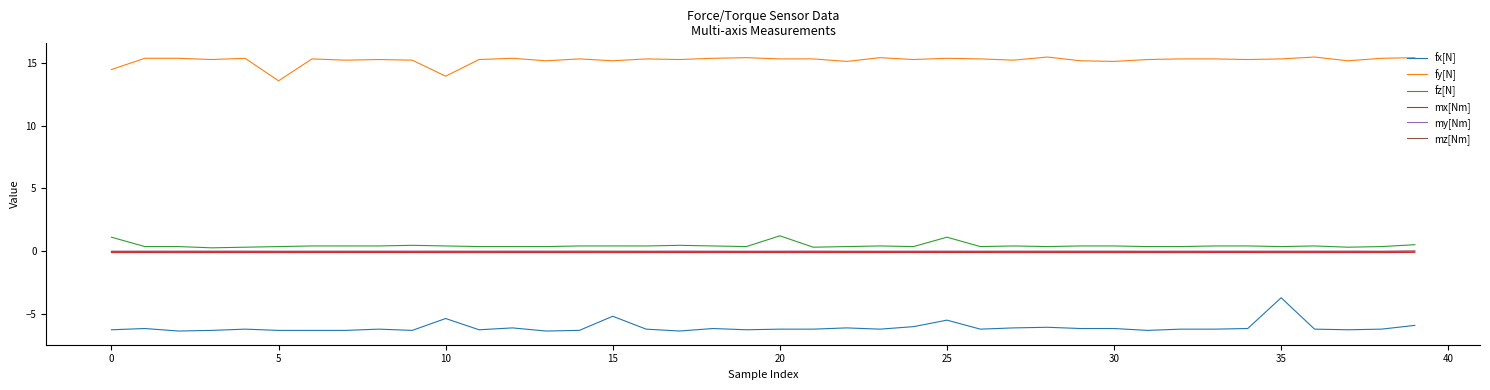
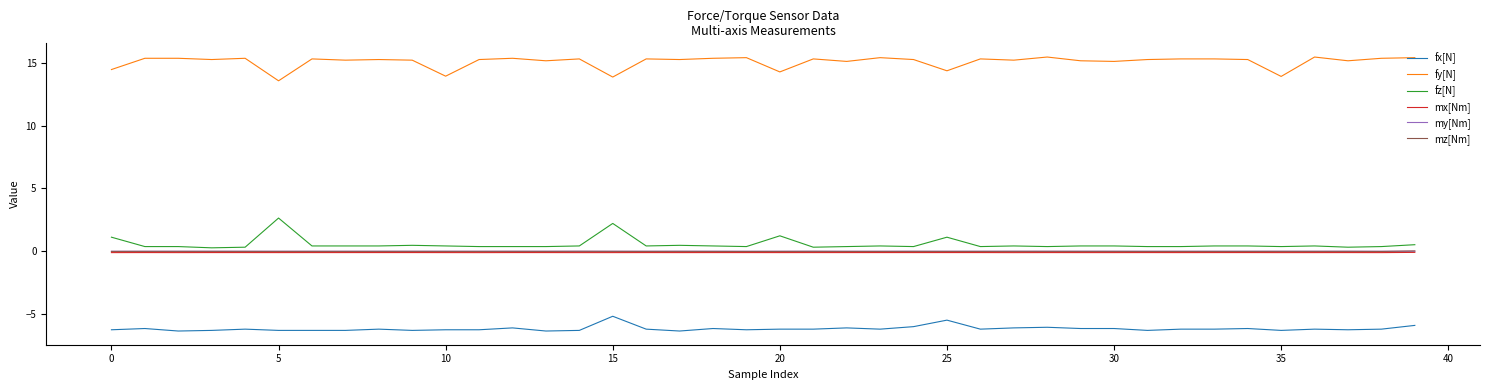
  {
    "fx[N]": {
      "0": -6.3,
      "5": -6.4,
-     "10": -5.4,
+     "10": -6.3,
      "15": -5.2,
      "20": -6.3,
      "25": -5.5,
      "30": -6.2,
-     "35": -3.7
+     "35": -6.4
    },
    "fy[N]": {
      "0": 14.5,
      "5": 13.6,
      "10": 14.0,
-     "15": 15.2,
-     "20": 15.4,
-     "25": 15.4,
+     "15": 13.9,
+     "20": 14.3,
+     "25": 14.4,
      "30": 15.2,
-     "35": 15.4
+     "35": 14.0
    },
    "fz[N]": {
      "0": 1.1,
-     "5": 0.4,
+     "5": 2.6,
      "10": 0.4,
-     "15": 0.4,
+     "15": 2.2,
      "20": 1.2,
      "25": 1.1,
      "30": 0.4,
      "35": 0.4
    }
  }
